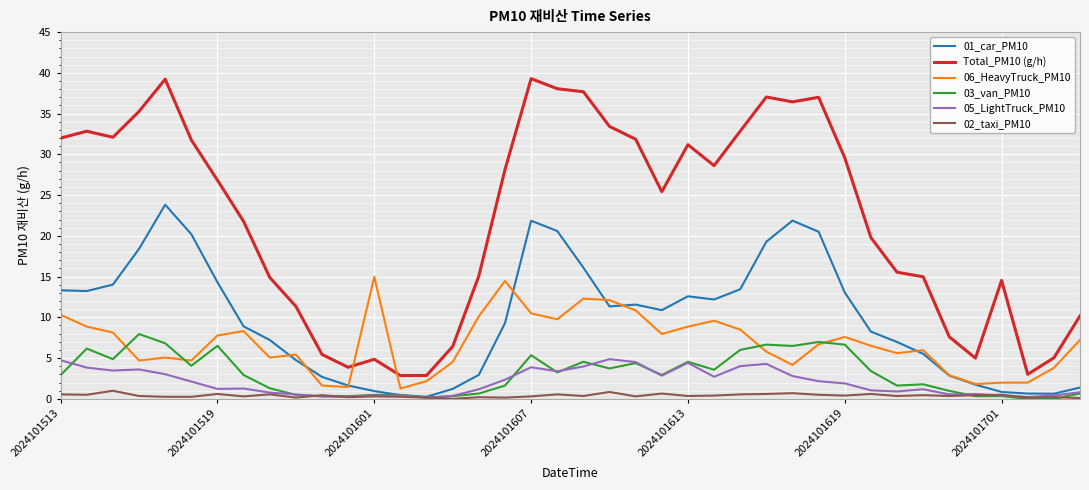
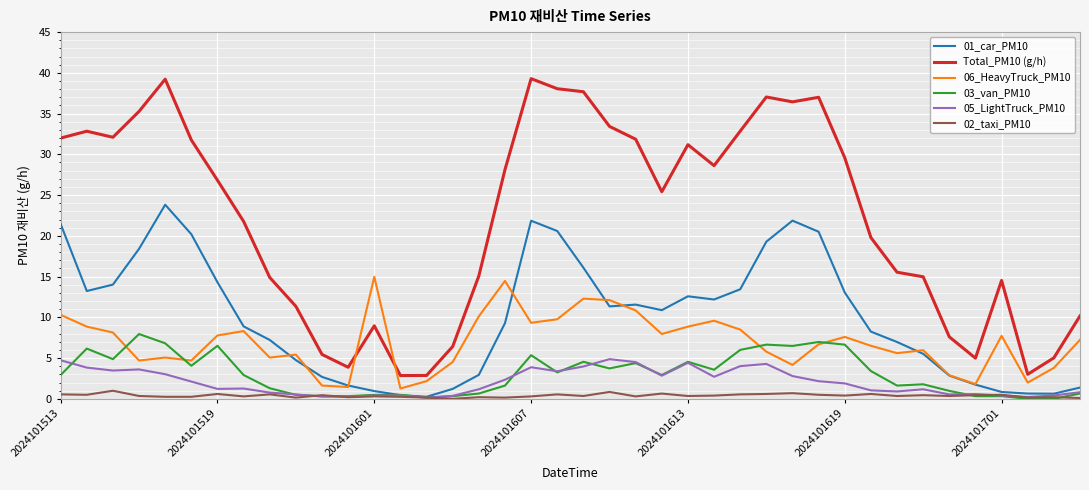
  {
    "01_car_PM10": {
-     "2024101513": 13,
+     "2024101513": 21,
      "2024101519": 14,
      "2024101601": 1,
      "2024101607": 22,
      "2024101613": 13,
      "2024101619": 13,
      "2024101701": 1
    },
    "Total_PM10 (g/h)": {
      "2024101513": 32,
      "2024101519": 27,
-     "2024101601": 5,
+     "2024101601": 9,
      "2024101607": 39,
      "2024101613": 31,
      "2024101619": 30,
      "2024101701": 15
    },
    "06_HeavyTruck_PM10": {
      "2024101513": 10,
      "2024101519": 8,
      "2024101601": 15,
-     "2024101607": 10,
+     "2024101607": 9,
      "2024101613": 9,
      "2024101619": 8,
-     "2024101701": 2
+     "2024101701": 8
    },
    "03_van_PM10": {
      "2024101513": 3,
      "2024101519": 7,
      "2024101607": 5,
      "2024101619": 7
    },
    "05_LightTruck_PM10": {
      "2024101513": 5,
      "2024101519": 1,
      "2024101607": 4,
      "2024101619": 2
    },
    "02_taxi_PM10": {
      "2024101513": 1,
      "2024101519": 1,
      "2024101607": 0,
      "2024101613": 0,
      "2024101619": 0
    }
  }
